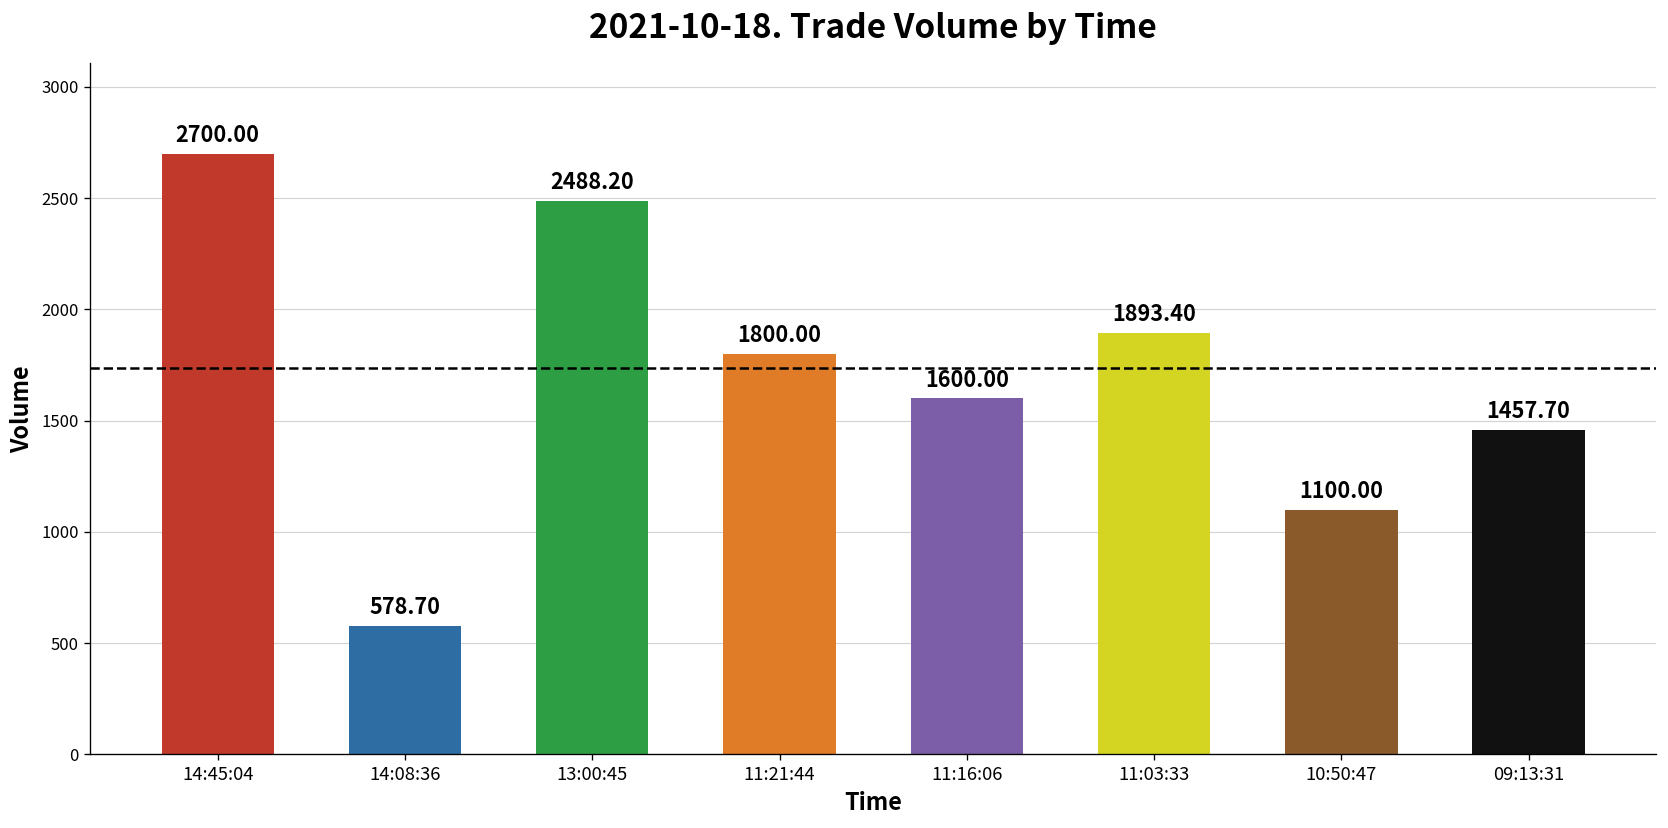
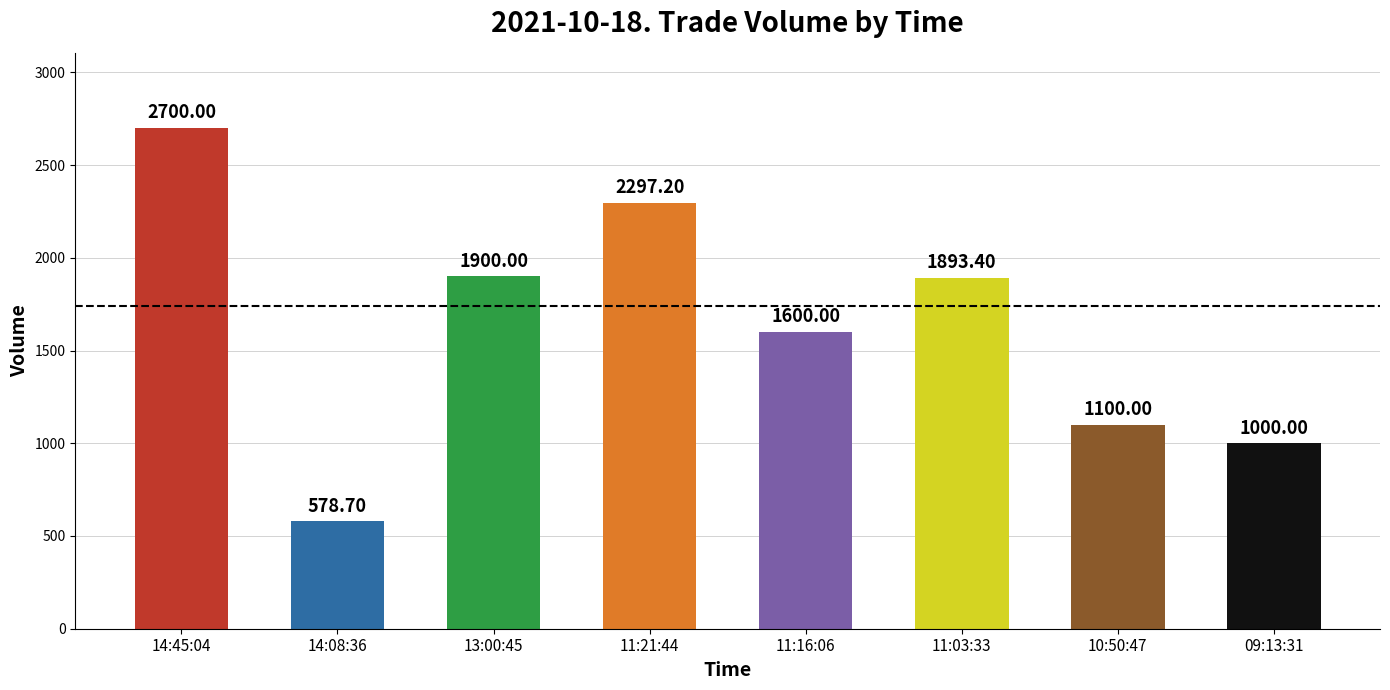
  {
    "14:45:04": 2700.00,
    "14:08:36": 578.70,
-   "13:00:45": 2488.20,
-   "11:21:44": 1800.00,
+   "13:00:45": 1900.00,
+   "11:21:44": 2297.20,
    "11:16:06": 1600.00,
    "11:03:33": 1893.40,
    "10:50:47": 1100.00,
-   "09:13:31": 1457.70
+   "09:13:31": 1000.00
  }
